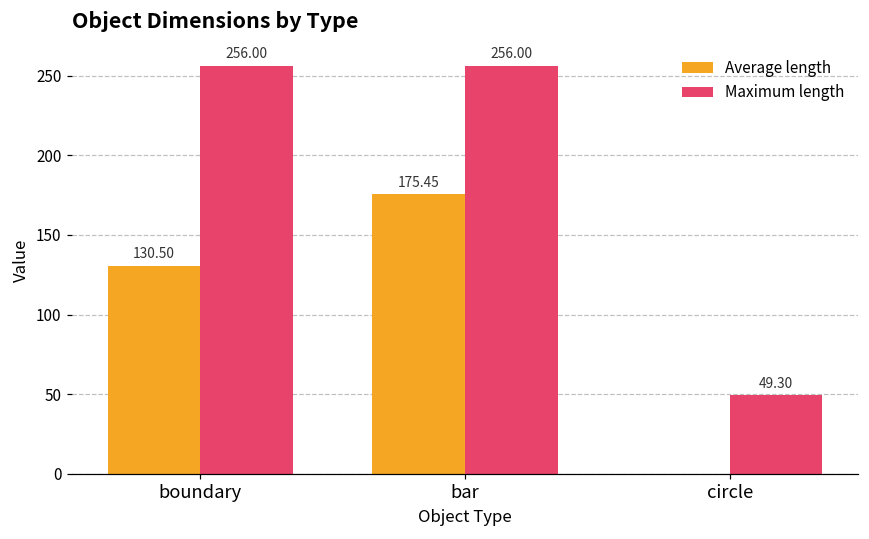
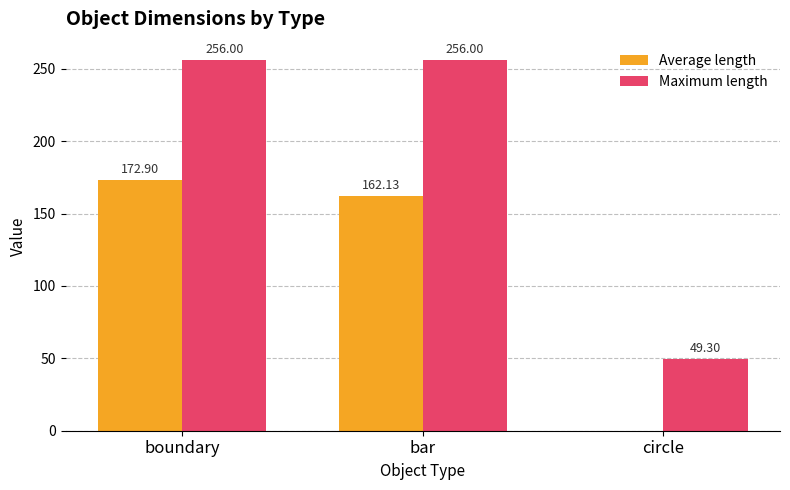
  {
    "Average length": {
-     "boundary": 130.50,
-     "bar": 175.45
+     "boundary": 172.90,
+     "bar": 162.13
    },
    "Maximum length": {
      "boundary": 256.00,
      "bar": 256.00,
      "circle": 49.30
    }
  }
